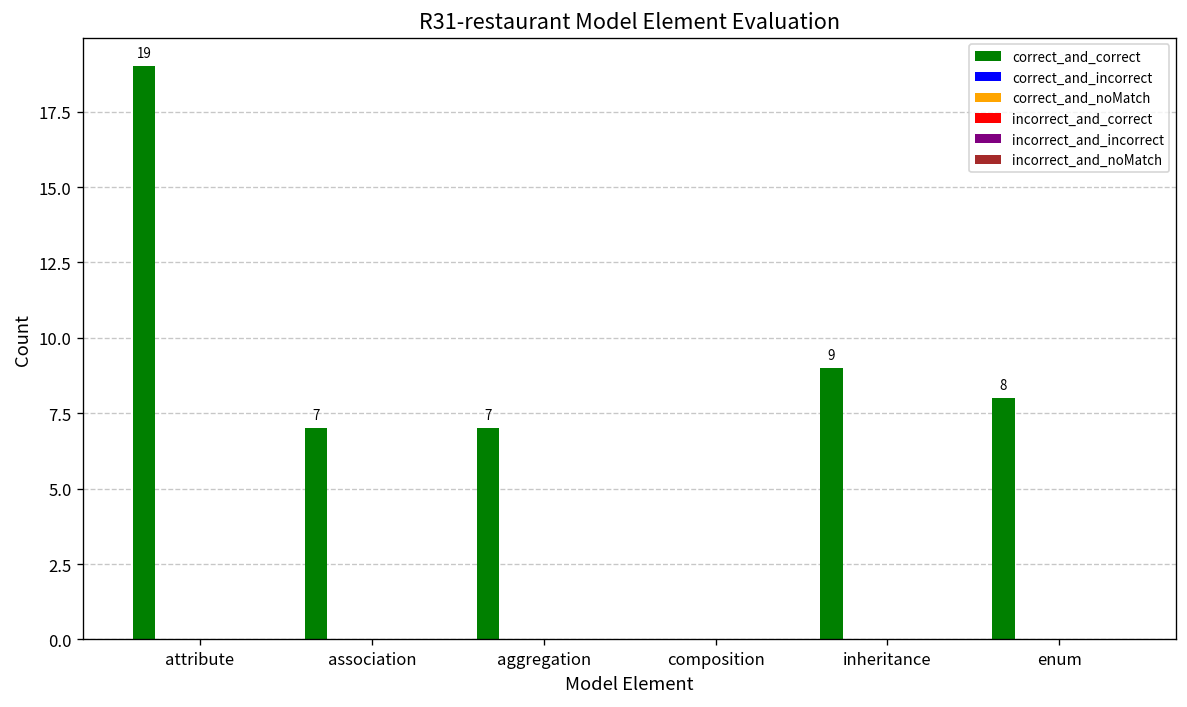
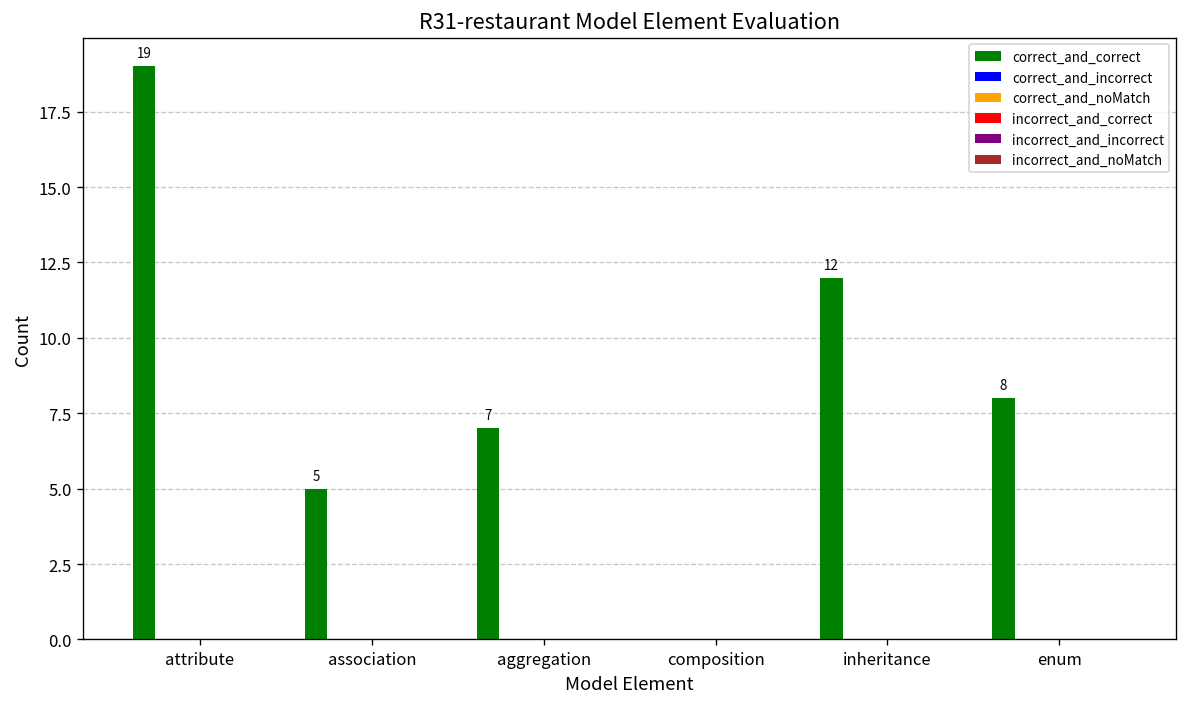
  {
    "correct_and_correct": {
      "attribute": 19,
-     "association": 7,
+     "association": 5,
      "aggregation": 7,
-     "inheritance": 9,
+     "inheritance": 12,
      "enum": 8
    },
    "correct_and_incorrect": {
      "attribute": 0.0,
      "association": 0.0,
      "aggregation": 0.0,
      "composition": 0.0,
      "inheritance": 0.0,
      "enum": 0.0
    },
    "correct_and_noMatch": {
      "attribute": 0.0,
      "association": 0.0,
      "aggregation": 0.0,
      "composition": 0.0,
      "inheritance": 0.0,
      "enum": 0.0
    },
    "incorrect_and_correct": {
      "attribute": 0.0,
      "association": 0.0,
      "aggregation": 0.0,
      "composition": 0.0,
      "inheritance": 0.0,
      "enum": 0.0
    },
    "incorrect_and_incorrect": {
      "attribute": 0.0,
      "association": 0.0,
      "aggregation": 0.0,
      "composition": 0.0,
      "inheritance": 0.0,
      "enum": 0.0
    },
    "incorrect_and_noMatch": {
      "attribute": 0.0,
      "association": 0.0,
      "aggregation": 0.0,
      "composition": 0.0,
      "inheritance": 0.0,
      "enum": 0.0
    }
  }
